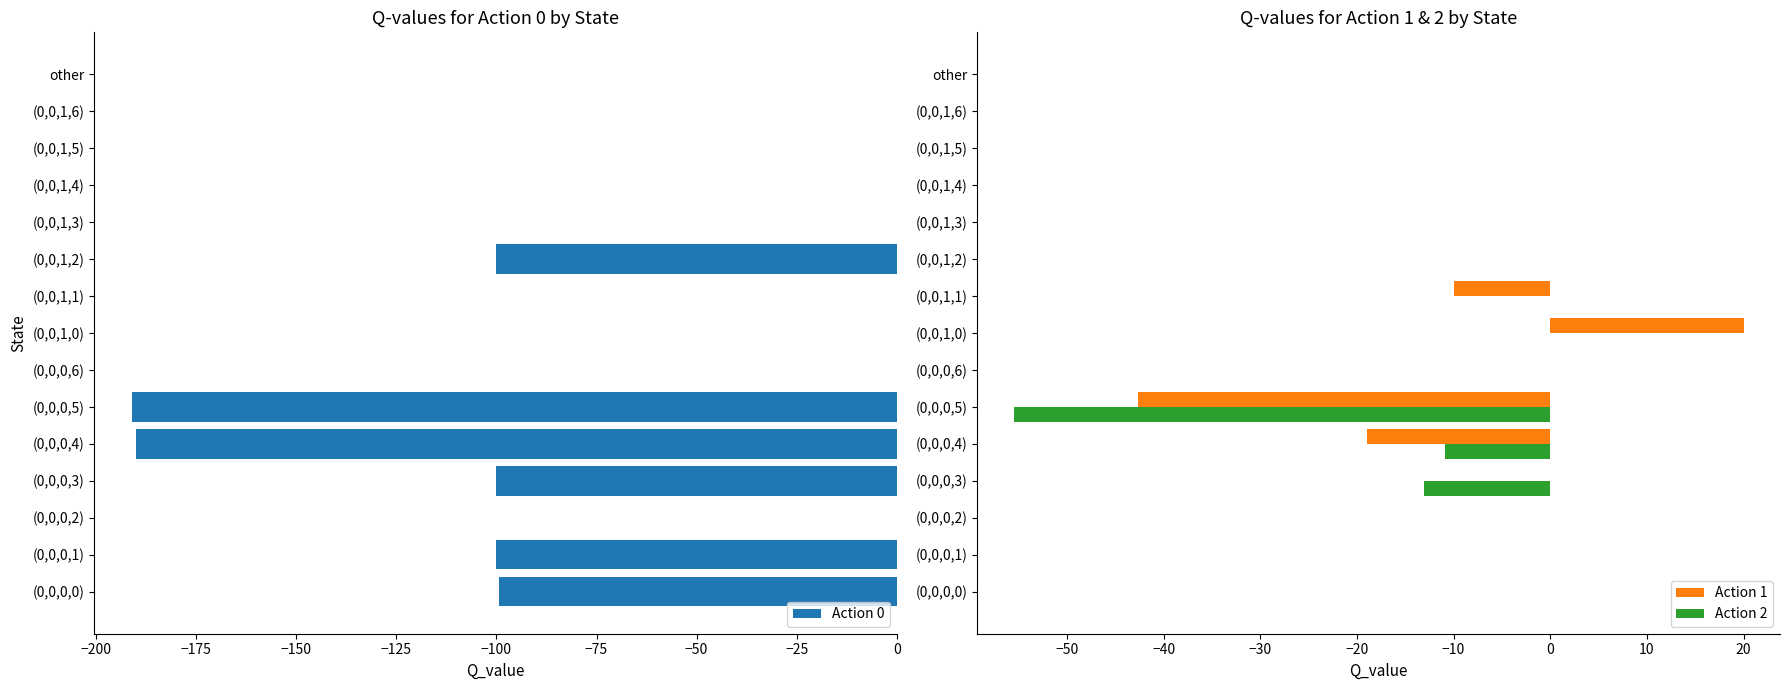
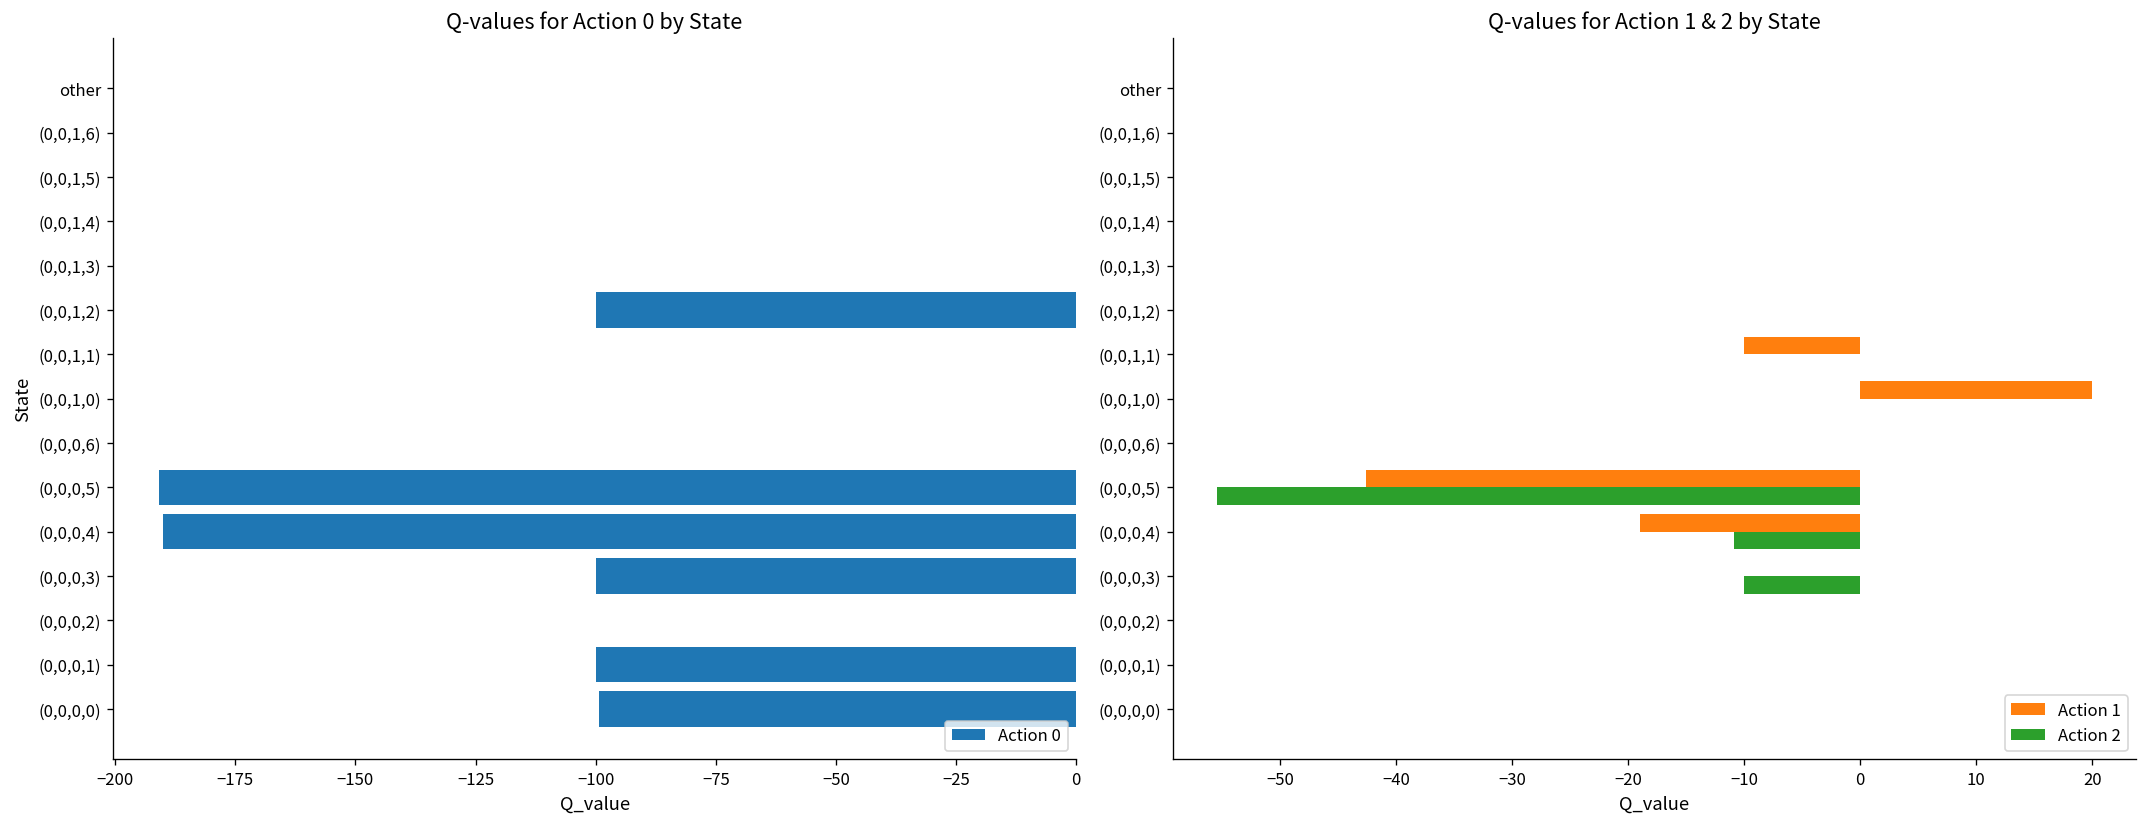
  {
    "Q-values for Action 0 by State": {
      "other": 0,
      "(0,0,1,6)": 0,
      "(0,0,1,5)": 0,
      "(0,0,1,4)": 0,
      "(0,0,1,3)": 0,
      "(0,0,1,2)": -100,
      "(0,0,1,1)": 0,
      "(0,0,1,0)": 0,
      "(0,0,0,6)": 0,
      "(0,0,0,5)": -191,
      "(0,0,0,4)": -190,
      "(0,0,0,3)": -100,
      "(0,0,0,2)": 0,
      "(0,0,0,1)": -100,
      "(0,0,0,0)": -99
    },
    "Q-values for Action 1 & 2 by State": {
      "Action 1": {
        "other": 0,
        "(0,0,1,6)": 0,
        "(0,0,1,5)": 0,
        "(0,0,1,4)": 0,
        "(0,0,1,3)": 0,
        "(0,0,1,2)": 0,
        "(0,0,1,1)": -10,
        "(0,0,1,0)": 20,
        "(0,0,0,6)": 0,
        "(0,0,0,5)": -43,
        "(0,0,0,4)": -19,
        "(0,0,0,3)": 0,
        "(0,0,0,2)": 0,
        "(0,0,0,1)": 0,
        "(0,0,0,0)": 0
      },
      "Action 2": {
        "other": 0,
        "(0,0,1,6)": 0,
        "(0,0,1,5)": 0,
        "(0,0,1,4)": 0,
        "(0,0,1,3)": 0,
        "(0,0,1,2)": 0,
        "(0,0,1,1)": 0,
        "(0,0,1,0)": 0,
        "(0,0,0,6)": 0,
        "(0,0,0,5)": -56,
        "(0,0,0,4)": -11,
-       "(0,0,0,3)": -13,
+       "(0,0,0,3)": -10,
        "(0,0,0,2)": 0,
        "(0,0,0,1)": 0,
        "(0,0,0,0)": 0
      }
    }
  }
